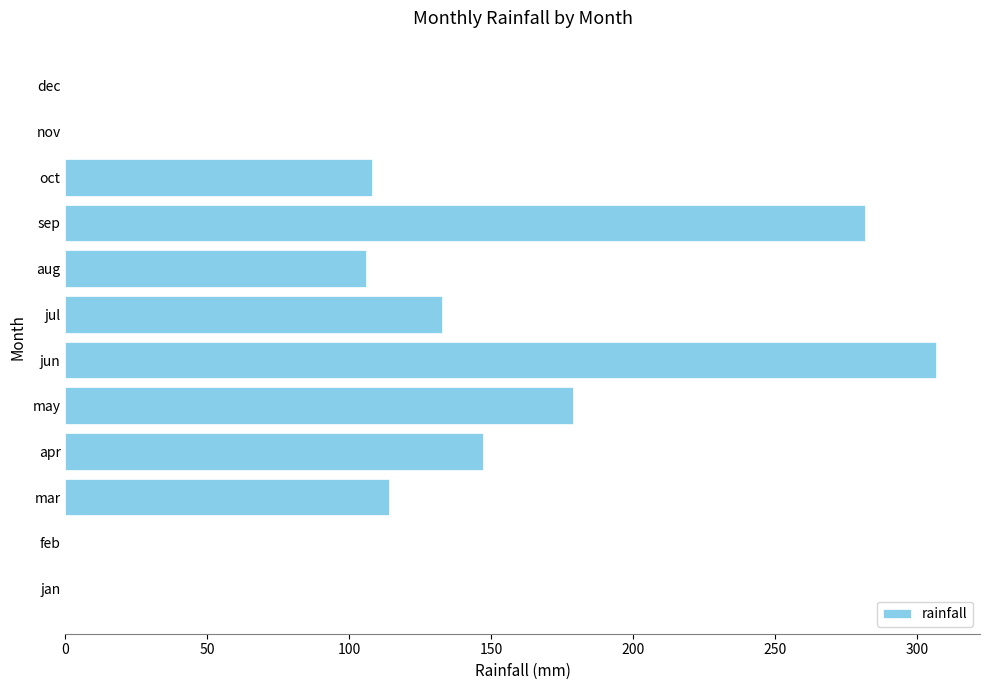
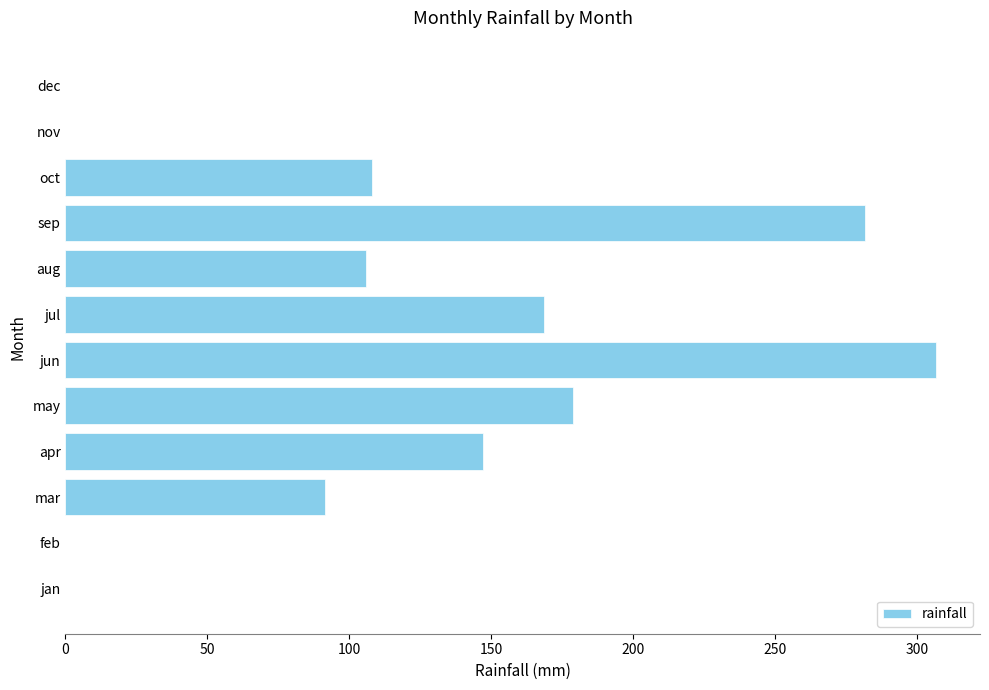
  {
    "dec": 0,
    "nov": 0,
    "oct": 108,
    "sep": 281,
    "aug": 106,
-   "jul": 133,
+   "jul": 169,
    "jun": 307,
    "may": 179,
    "apr": 147,
-   "mar": 114,
+   "mar": 91,
    "feb": 0,
    "jan": 0
  }
